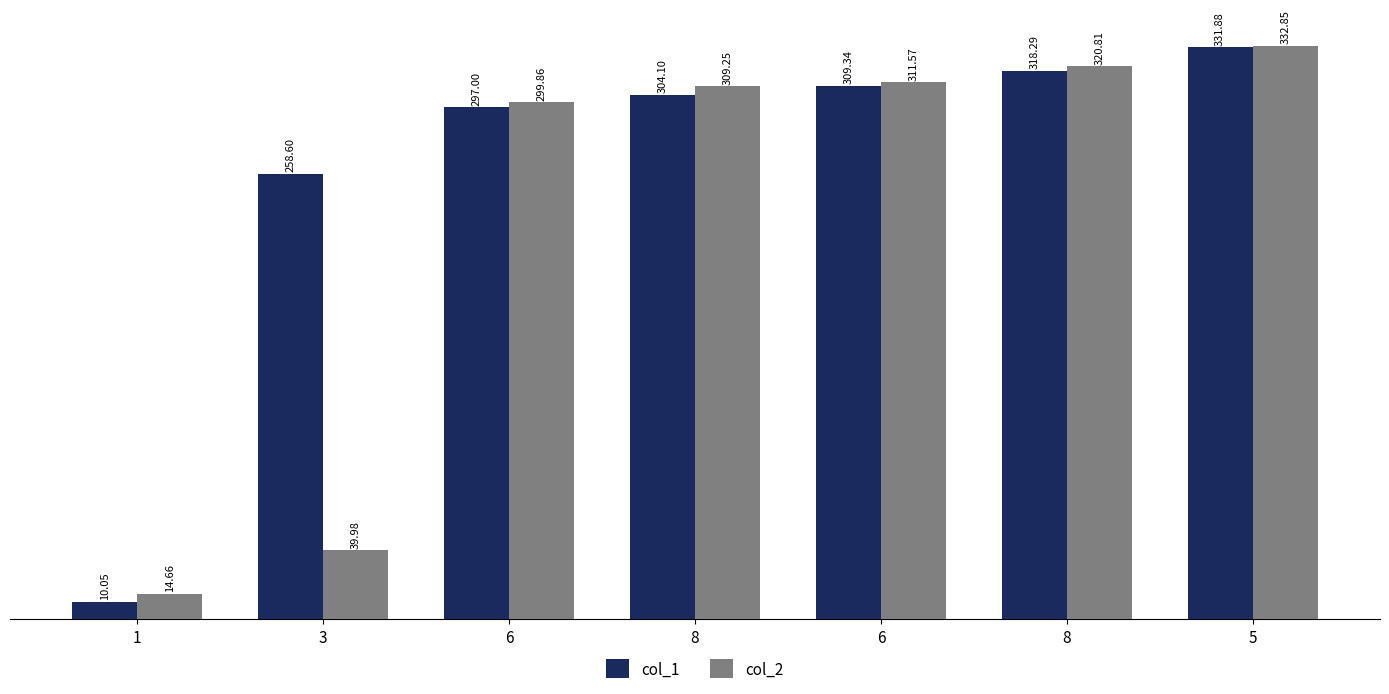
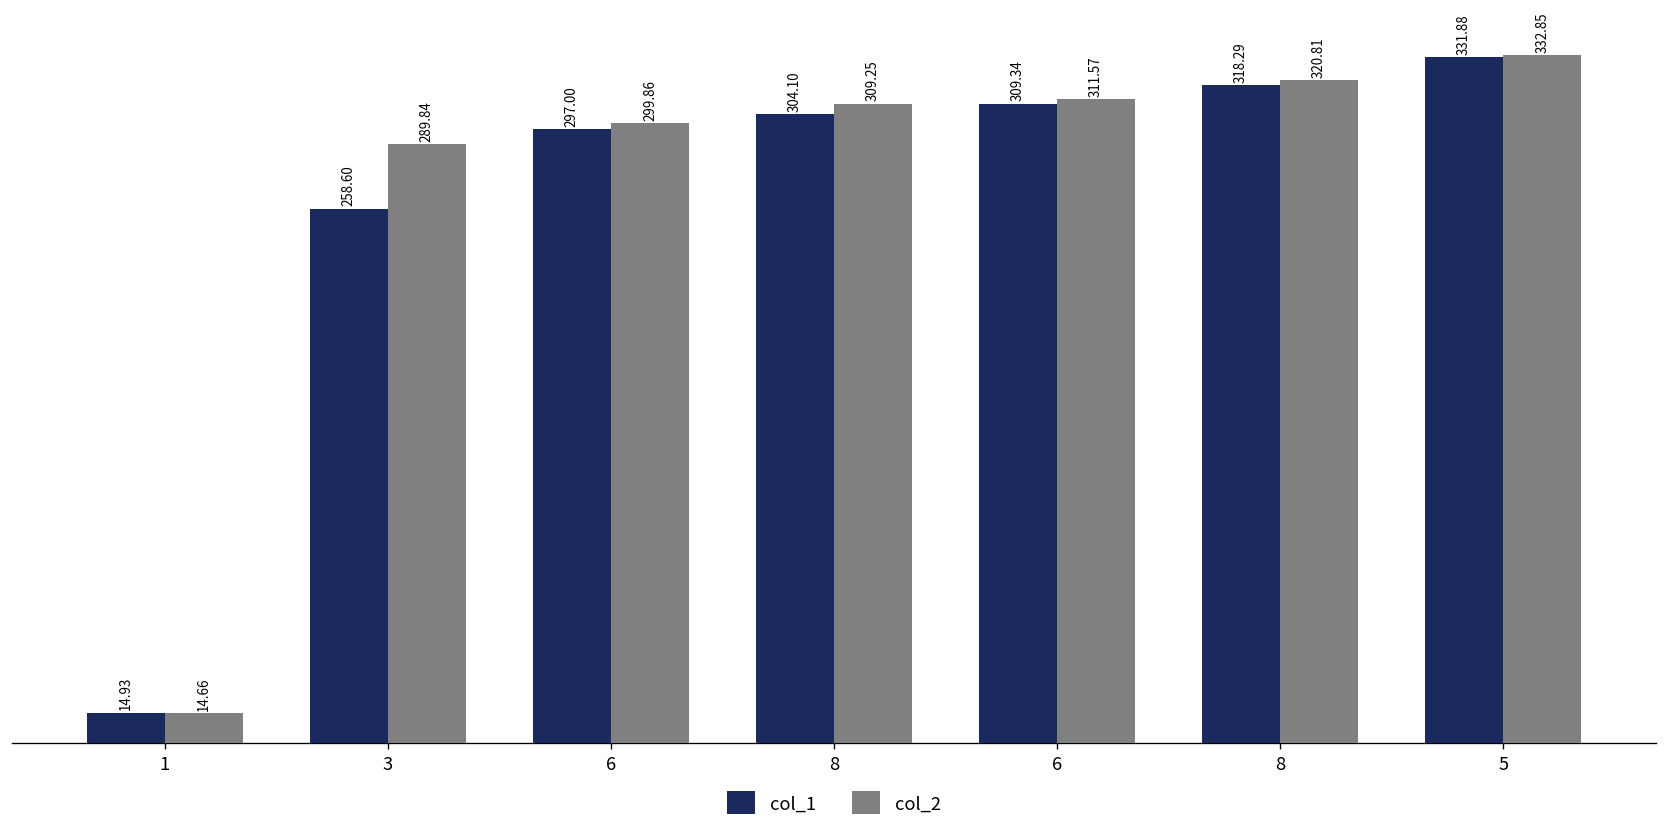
  {
    "col_1": {
-     "1": 10.05,
+     "1": 14.93,
      "3": 258.60,
      "5": 331.88
    },
    "col_2": {
      "1": 14.66,
-     "3": 39.98,
+     "3": 289.84,
      "5": 332.85
    }
  }
